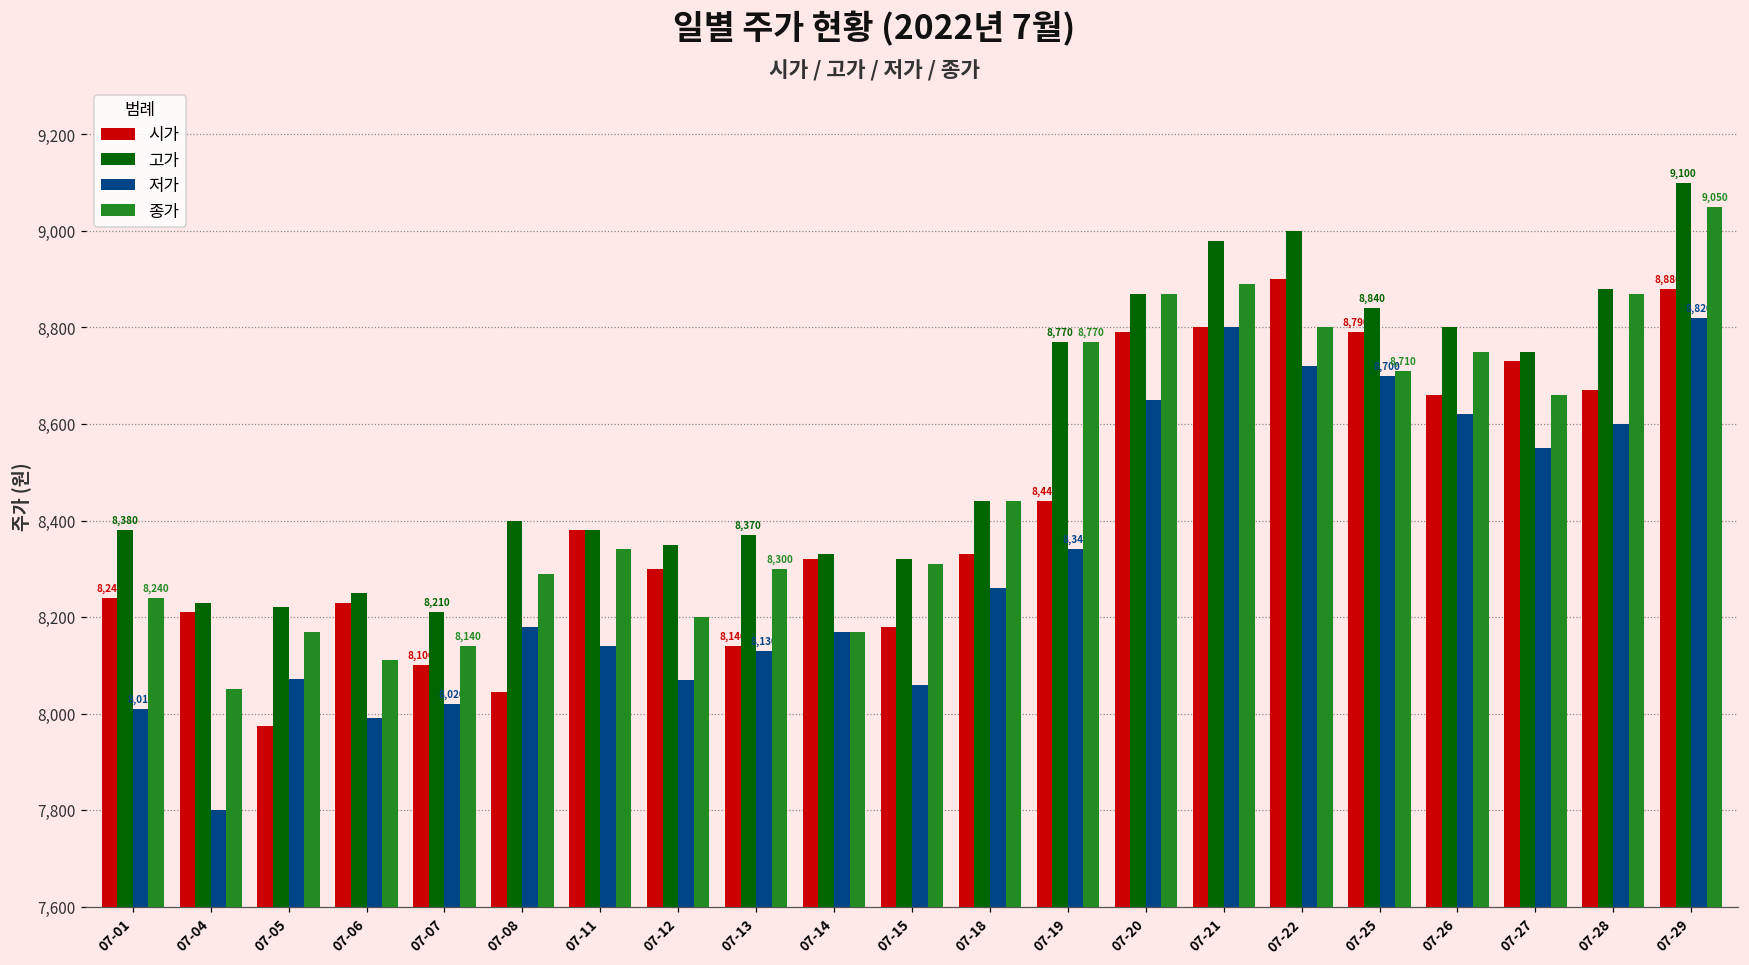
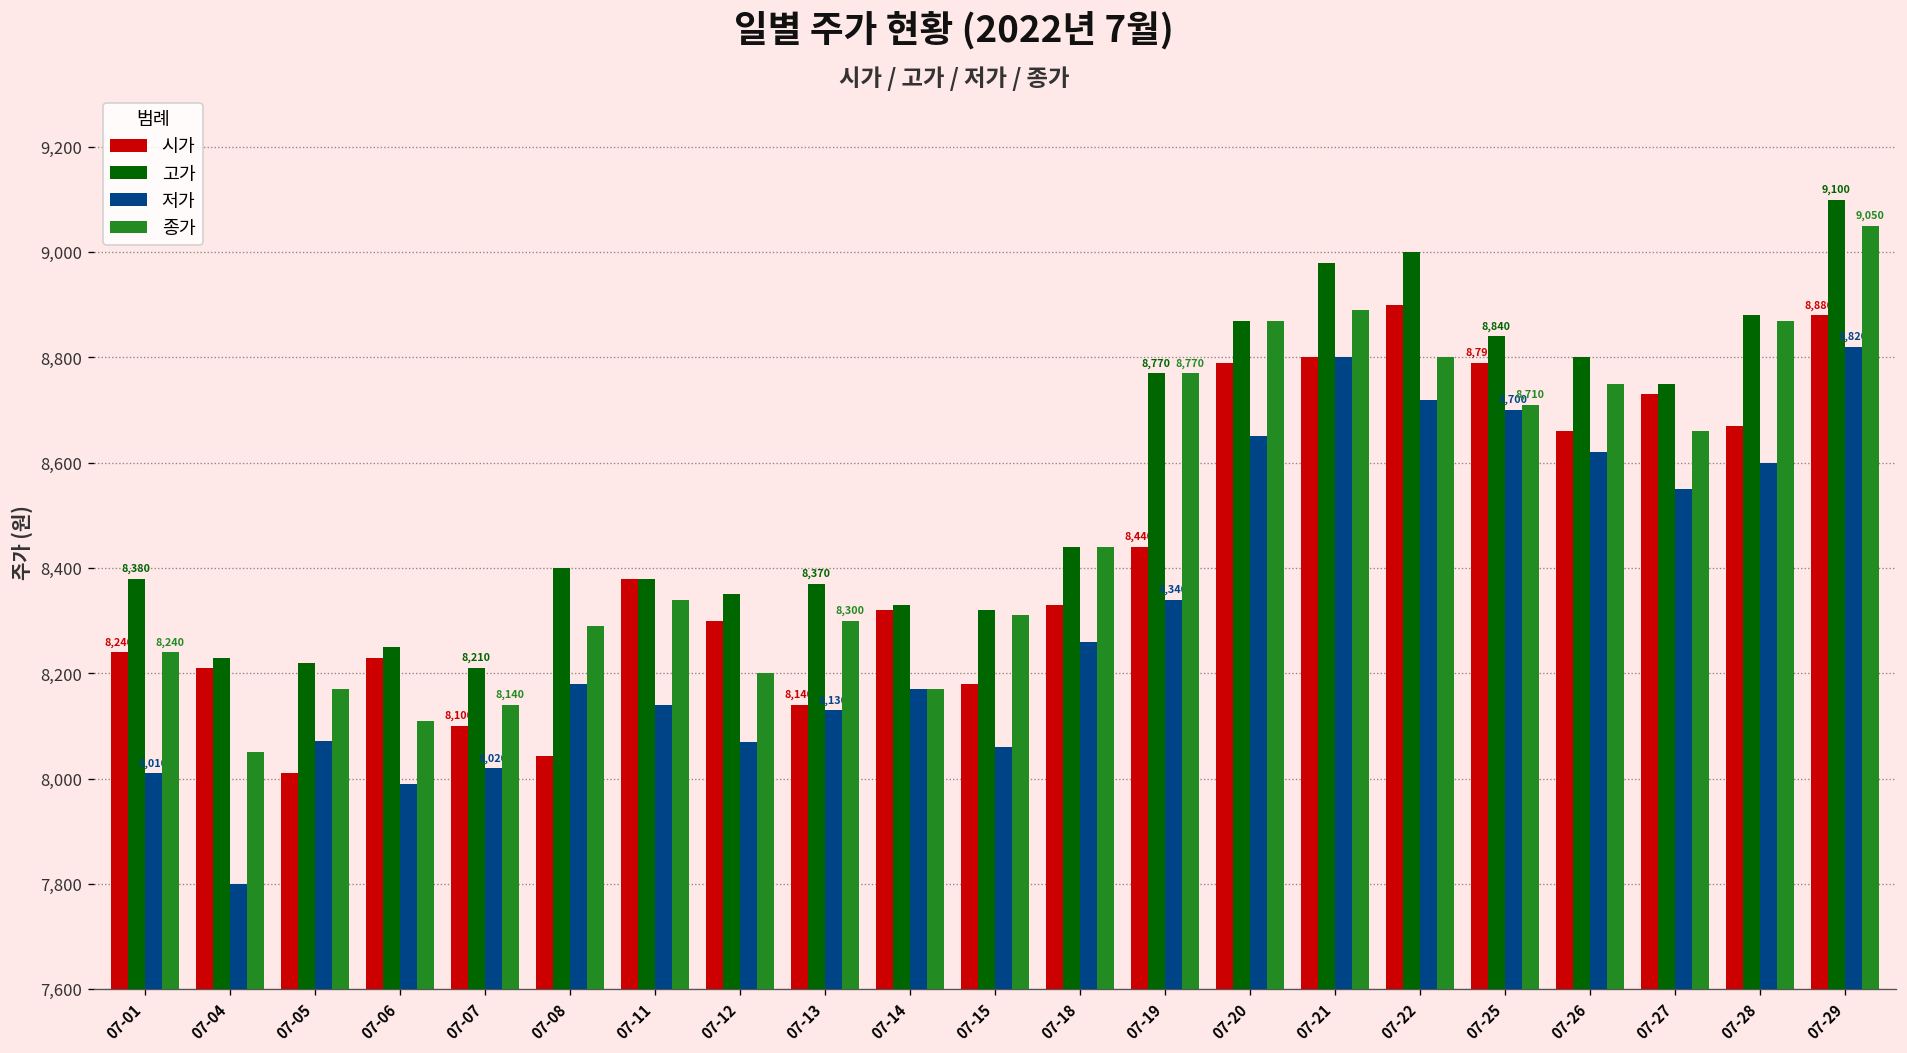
  {
    "시가": {
      "07-04": "8,210",
-     "07-05": "7,970",
+     "07-05": "8,010",
      "07-06": "8,230",
      "07-08": "8,040",
      "07-11": "8,380",
      "07-12": "8,300",
      "07-14": "8,320",
      "07-15": "8,180",
      "07-18": "8,330",
      "07-20": "8,790",
      "07-21": "8,800",
      "07-22": "8,900",
      "07-26": "8,660",
      "07-27": "8,730",
      "07-28": "8,670"
    },
    "고가": {
      "07-01": "8,380",
      "07-07": "8,210",
      "07-13": "8,370",
      "07-19": "8,770",
      "07-25": "8,840",
      "07-29": "9,100"
    },
    "저가": {
      "07-01": "8,010",
      "07-07": "8,020",
      "07-13": "8,130",
      "07-19": "8,340",
      "07-29": "8,820"
    },
    "종가": {
      "07-01": "8,240",
      "07-07": "8,140",
      "07-13": "8,300",
      "07-19": "8,770",
      "07-29": "9,050"
    }
  }
